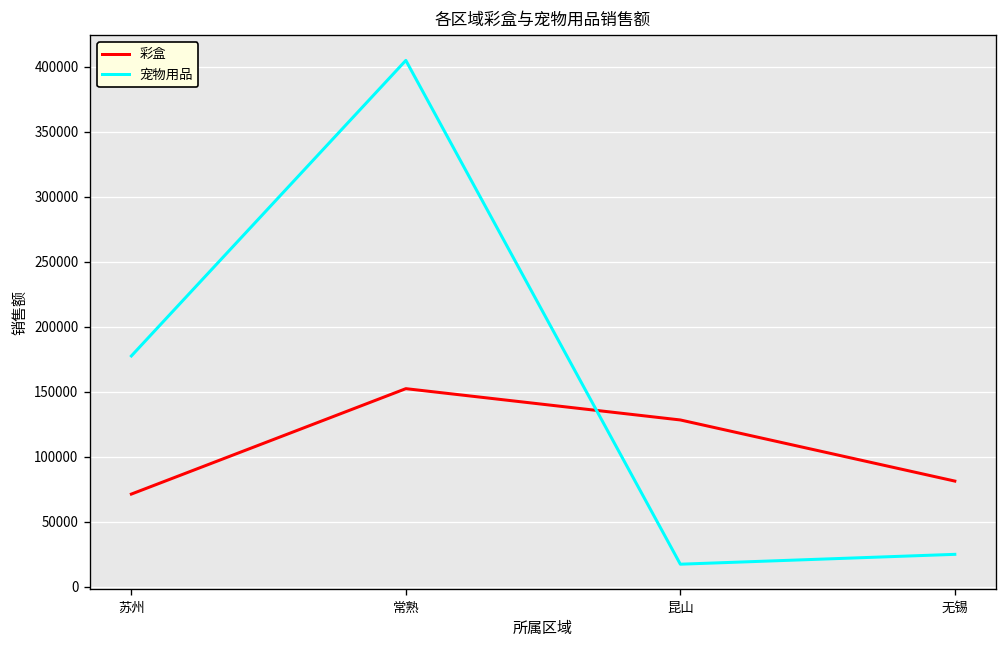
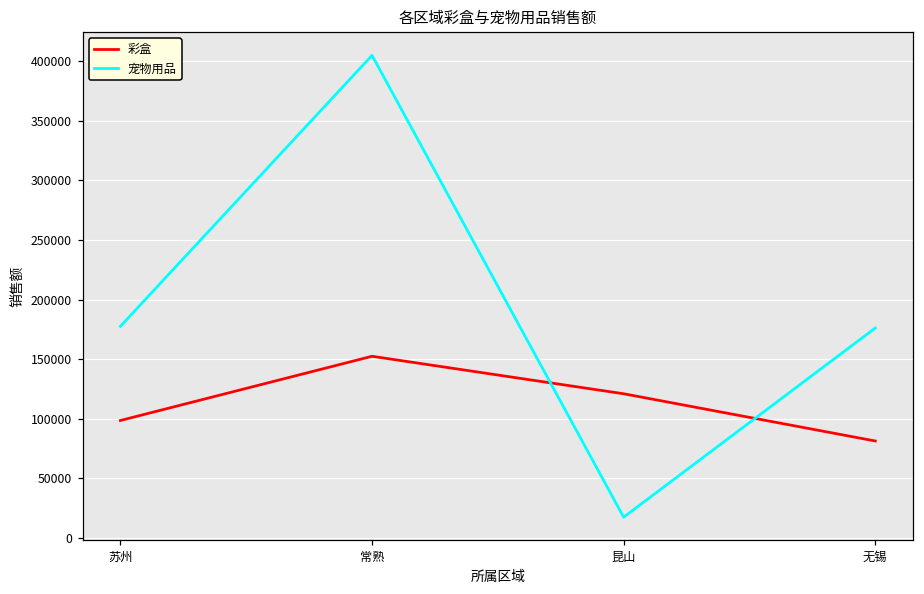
  {
    "彩盒": {
-     "苏州": 71000,
+     "苏州": 99000,
      "常熟": 152000,
-     "昆山": 128000,
+     "昆山": 121000,
      "无锡": 81000
    },
    "宠物用品": {
      "苏州": 178000,
      "常熟": 405000,
      "昆山": 17000,
-     "无锡": 25000
+     "无锡": 176000
    }
  }
